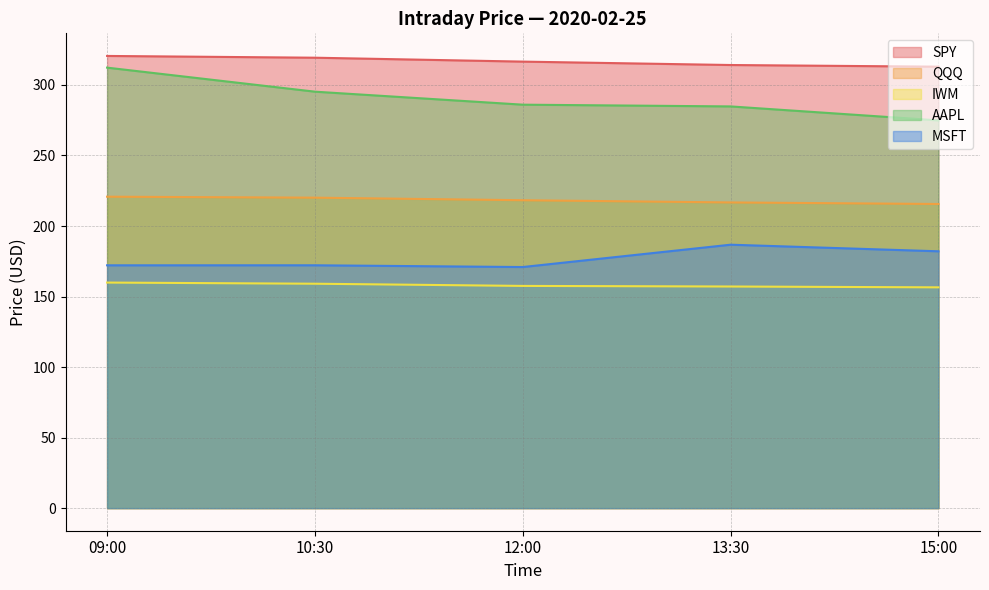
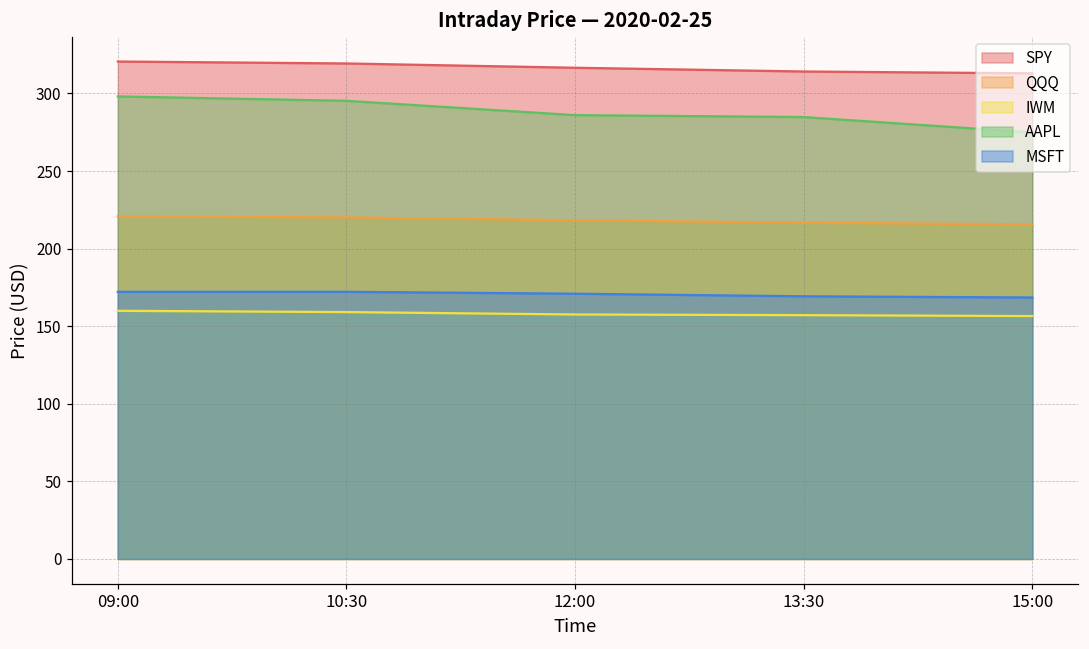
  {
    "AAPL": {
-     "09:00": 312,
+     "09:00": 298,
      "10:30": 295,
      "12:00": 286,
      "13:30": 285
    },
    "MSFT": {
      "09:00": 172,
      "10:30": 172,
      "12:00": 171,
-     "13:30": 187,
-     "15:00": 182
+     "13:30": 169,
+     "15:00": 168
    }
  }
